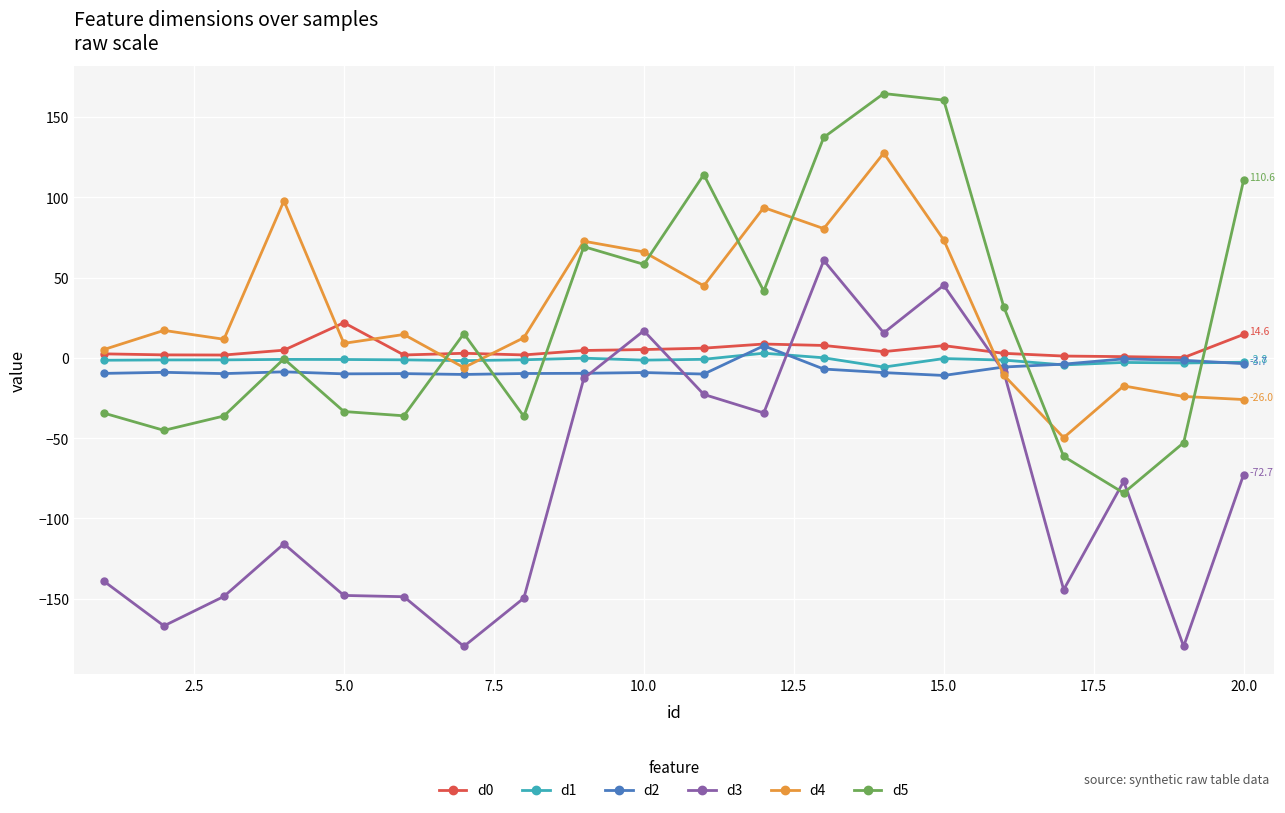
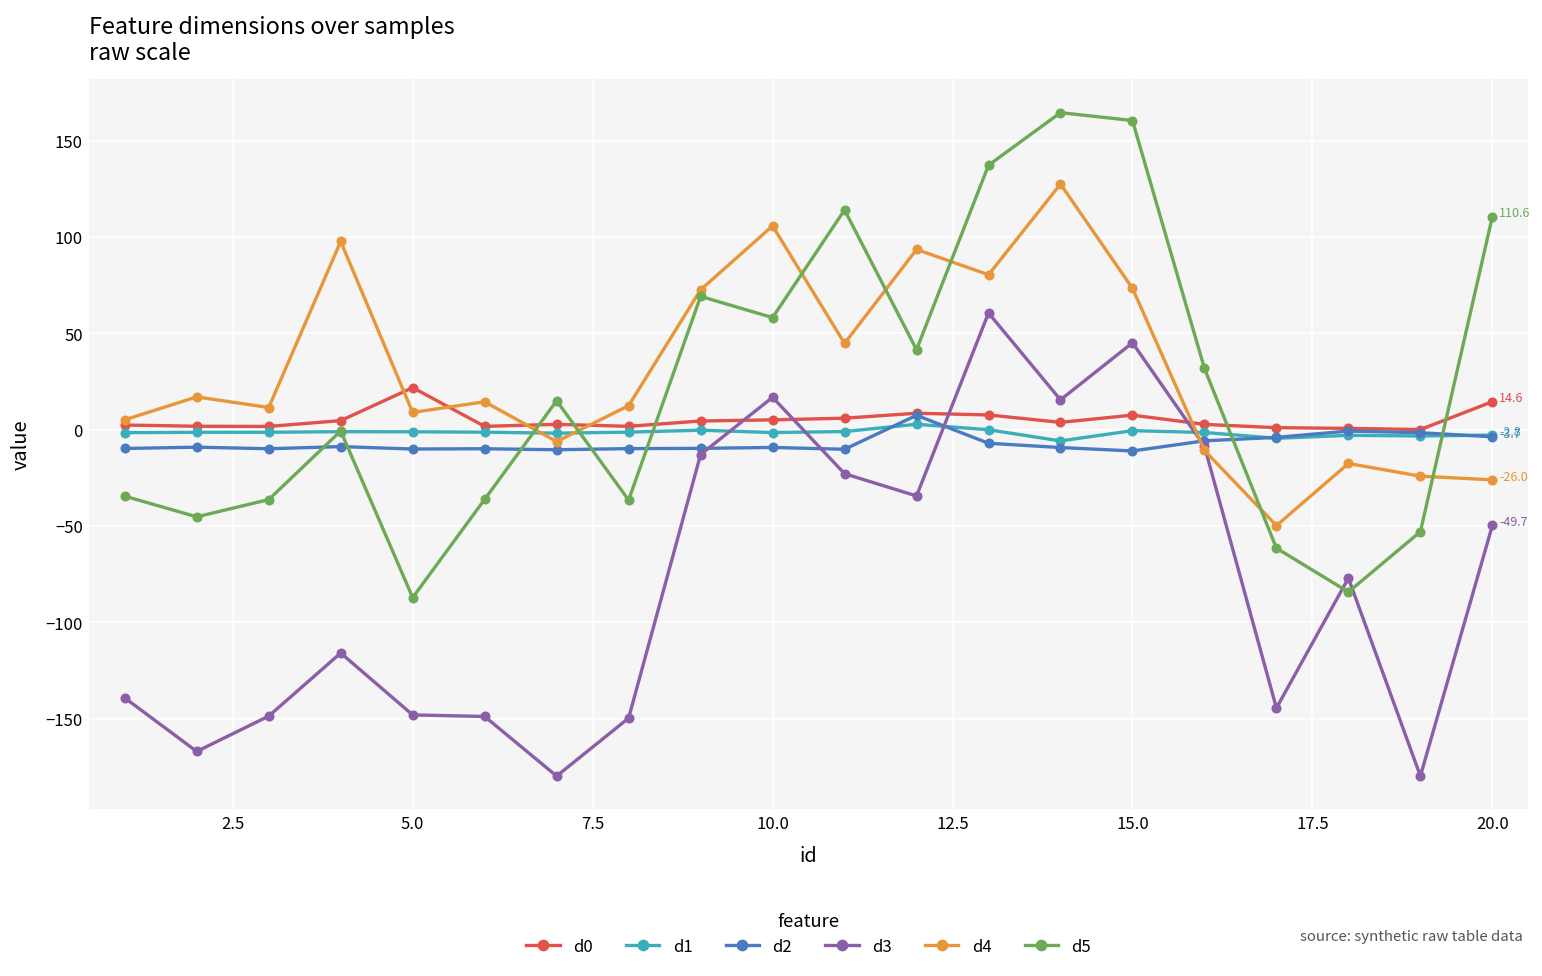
  {
    "d0": {
      "20.0": 14.6
    },
    "d3": {
-     "20.0": -72.7
+     "20.0": -49.7
    },
    "d4": {
      "5.0": 9,
-     "10.0": 66,
+     "10.0": 106,
      "15.0": 73
    },
    "d5": {
-     "5.0": -33,
+     "5.0": -87,
      "10.0": 58,
      "15.0": 160
    }
  }
